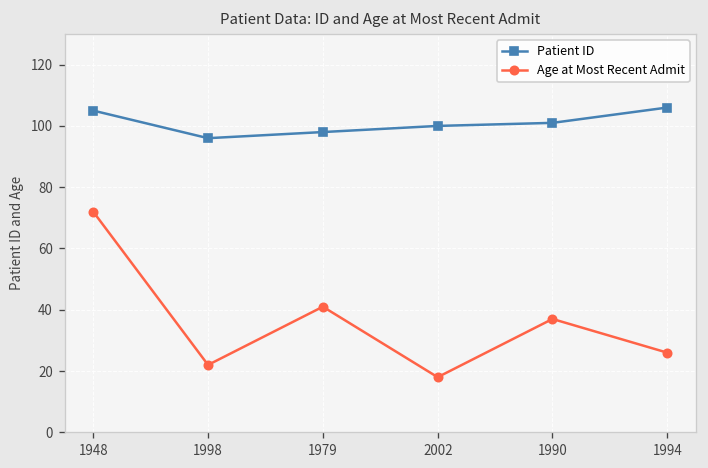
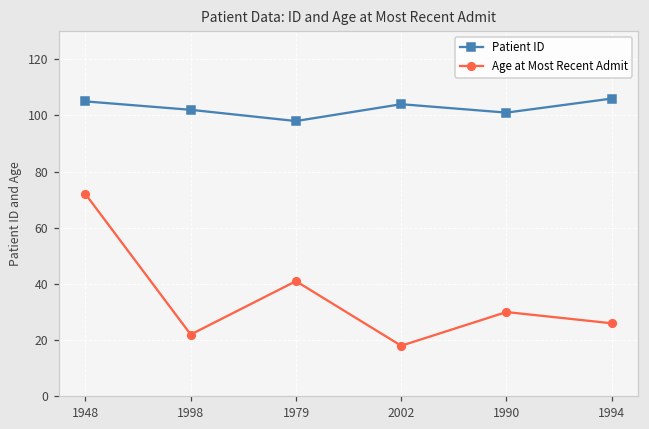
  {
    "Patient ID": {
      "1948": 105,
-     "1998": 96,
+     "1998": 102,
      "1979": 98,
-     "2002": 100,
+     "2002": 104,
      "1990": 101,
      "1994": 106
    },
    "Age at Most Recent Admit": {
      "1948": 72,
      "1998": 22,
      "1979": 41,
      "2002": 18,
-     "1990": 37,
+     "1990": 30,
      "1994": 26
    }
  }
